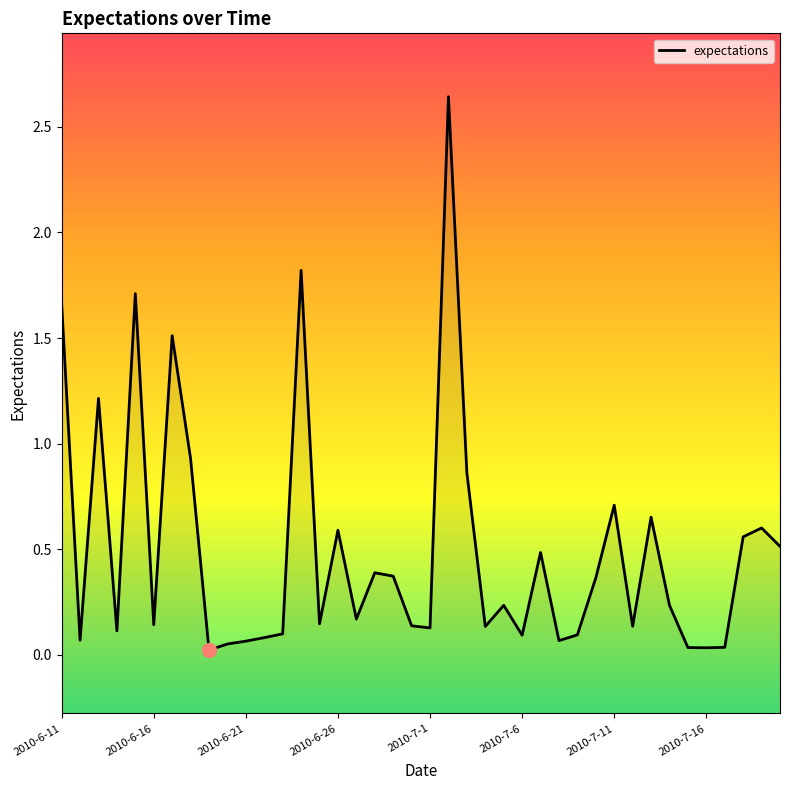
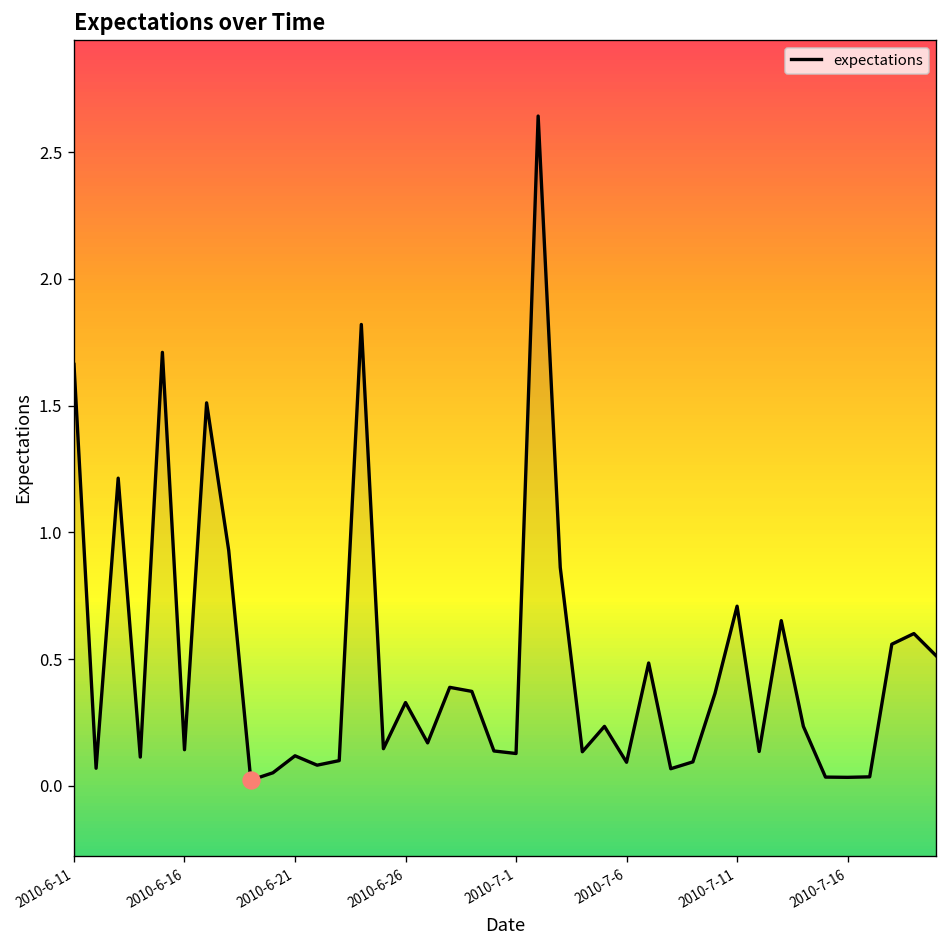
  {
    "expectations": {
      "2010-6-11": 1.66,
      "2010-6-16": 0.14,
-     "2010-6-21": 0.07,
-     "2010-6-26": 0.59,
+     "2010-6-21": 0.12,
+     "2010-6-26": 0.33,
      "2010-7-1": 0.13,
      "2010-7-6": 0.09,
      "2010-7-11": 0.71,
      "2010-7-16": 0.03
    }
  }
